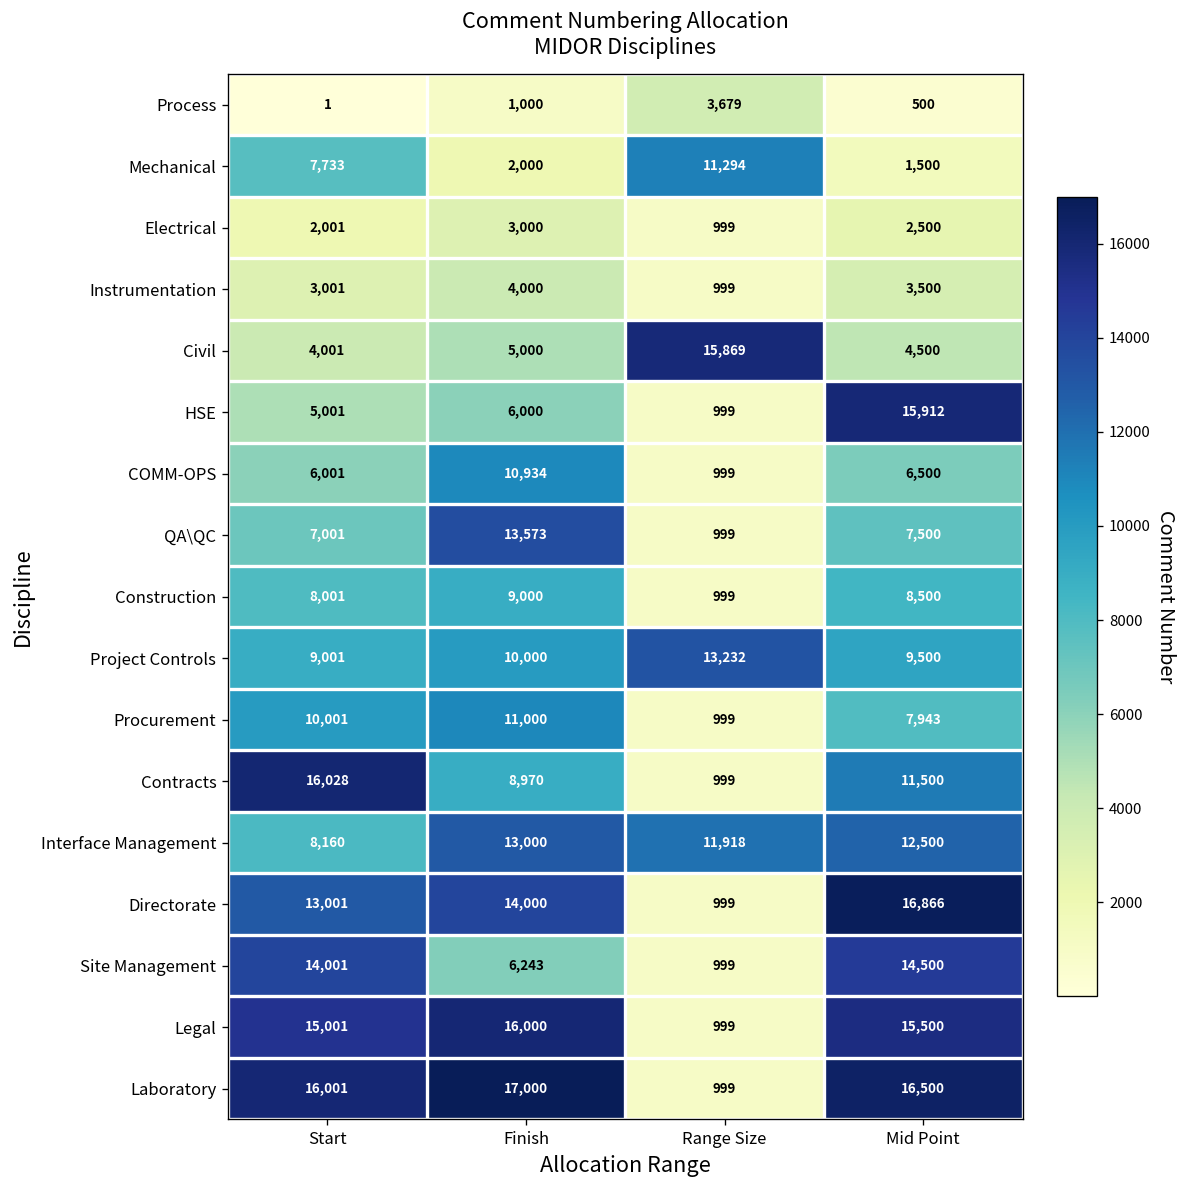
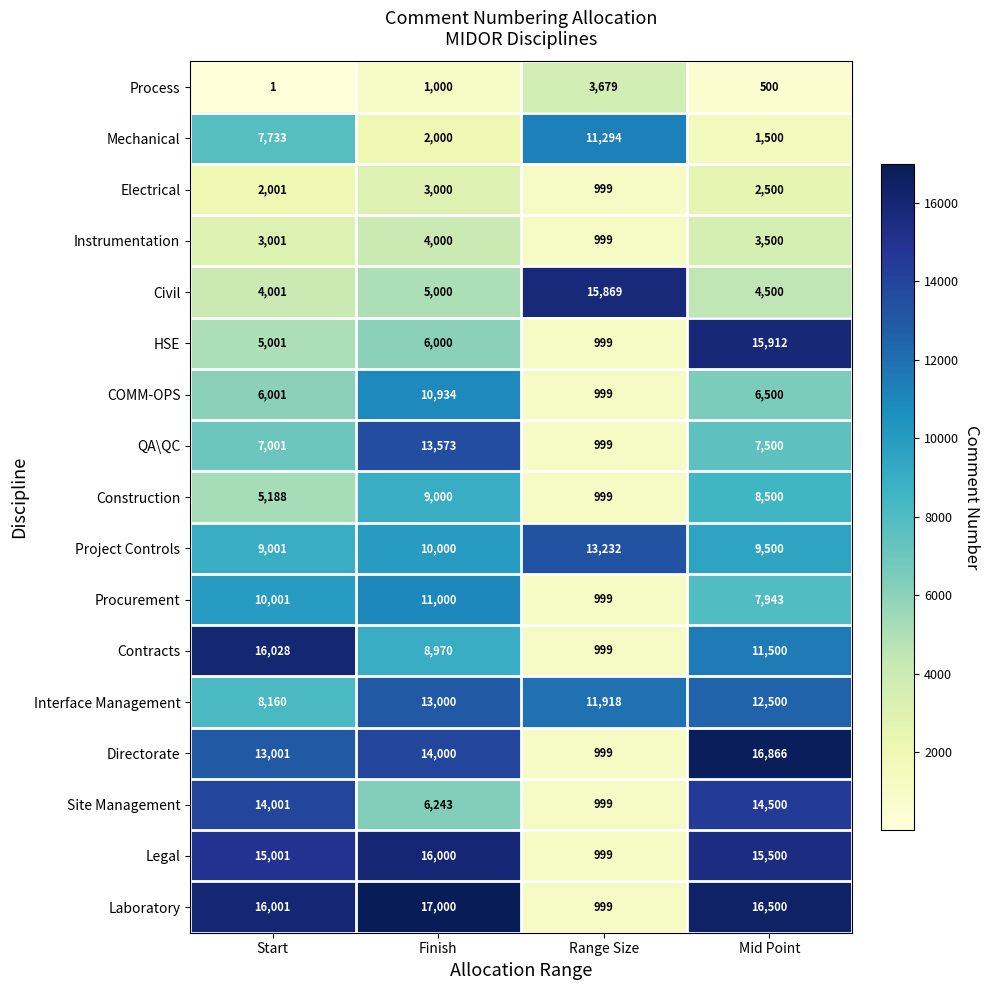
  {
    "Process": {
      "Start": "1",
      "Finish": "1,000",
      "Range Size": "3,679",
      "Mid Point": "500"
    },
    "Mechanical": {
      "Start": "7,733",
      "Finish": "2,000",
      "Range Size": "11,294",
      "Mid Point": "1,500"
    },
    "Electrical": {
      "Start": "2,001",
      "Finish": "3,000",
      "Range Size": "999",
      "Mid Point": "2,500"
    },
    "Instrumentation": {
      "Start": "3,001",
      "Finish": "4,000",
      "Range Size": "999",
      "Mid Point": "3,500"
    },
    "Civil": {
      "Start": "4,001",
      "Finish": "5,000",
      "Range Size": "15,869",
      "Mid Point": "4,500"
    },
    "HSE": {
      "Start": "5,001",
      "Finish": "6,000",
      "Range Size": "999",
      "Mid Point": "15,912"
    },
    "COMM-OPS": {
      "Start": "6,001",
      "Finish": "10,934",
      "Range Size": "999",
      "Mid Point": "6,500"
    },
    "QA\\QC": {
      "Start": "7,001",
      "Finish": "13,573",
      "Range Size": "999",
      "Mid Point": "7,500"
    },
    "Construction": {
-     "Start": "8,001",
+     "Start": "5,188",
      "Finish": "9,000",
      "Range Size": "999",
      "Mid Point": "8,500"
    },
    "Project Controls": {
      "Start": "9,001",
      "Finish": "10,000",
      "Range Size": "13,232",
      "Mid Point": "9,500"
    },
    "Procurement": {
      "Start": "10,001",
      "Finish": "11,000",
      "Range Size": "999",
      "Mid Point": "7,943"
    },
    "Contracts": {
      "Start": "16,028",
      "Finish": "8,970",
      "Range Size": "999",
      "Mid Point": "11,500"
    },
    "Interface Management": {
      "Start": "8,160",
      "Finish": "13,000",
      "Range Size": "11,918",
      "Mid Point": "12,500"
    },
    "Directorate": {
      "Start": "13,001",
      "Finish": "14,000",
      "Range Size": "999",
      "Mid Point": "16,866"
    },
    "Site Management": {
      "Start": "14,001",
      "Finish": "6,243",
      "Range Size": "999",
      "Mid Point": "14,500"
    },
    "Legal": {
      "Start": "15,001",
      "Finish": "16,000",
      "Range Size": "999",
      "Mid Point": "15,500"
    },
    "Laboratory": {
      "Start": "16,001",
      "Finish": "17,000",
      "Range Size": "999",
      "Mid Point": "16,500"
    }
  }
